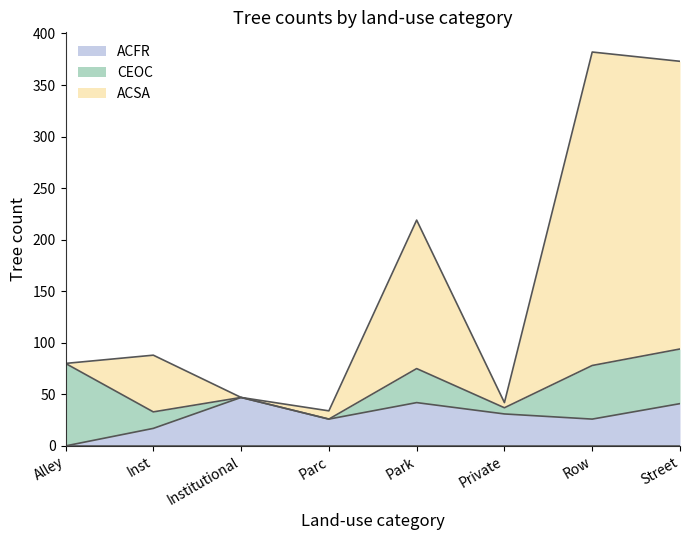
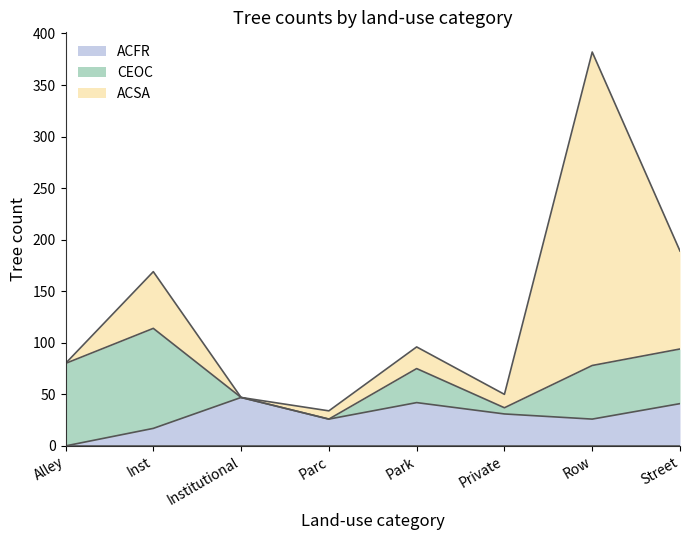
  {
    "ACFR": {
      "Inst": 17,
      "Park": 42,
      "Private": 31,
      "Row": 26,
      "Street": 41
    },
    "CEOC": {
-     "Inst": 16,
+     "Inst": 97,
      "Park": 33,
      "Private": 6,
      "Row": 52,
      "Street": 53
    },
    "ACSA": {
      "Inst": 55,
      "Parc": 8,
-     "Park": 144,
-     "Private": 5,
+     "Park": 21,
+     "Private": 13,
      "Row": 304,
-     "Street": 279
+     "Street": 95
    }
  }
